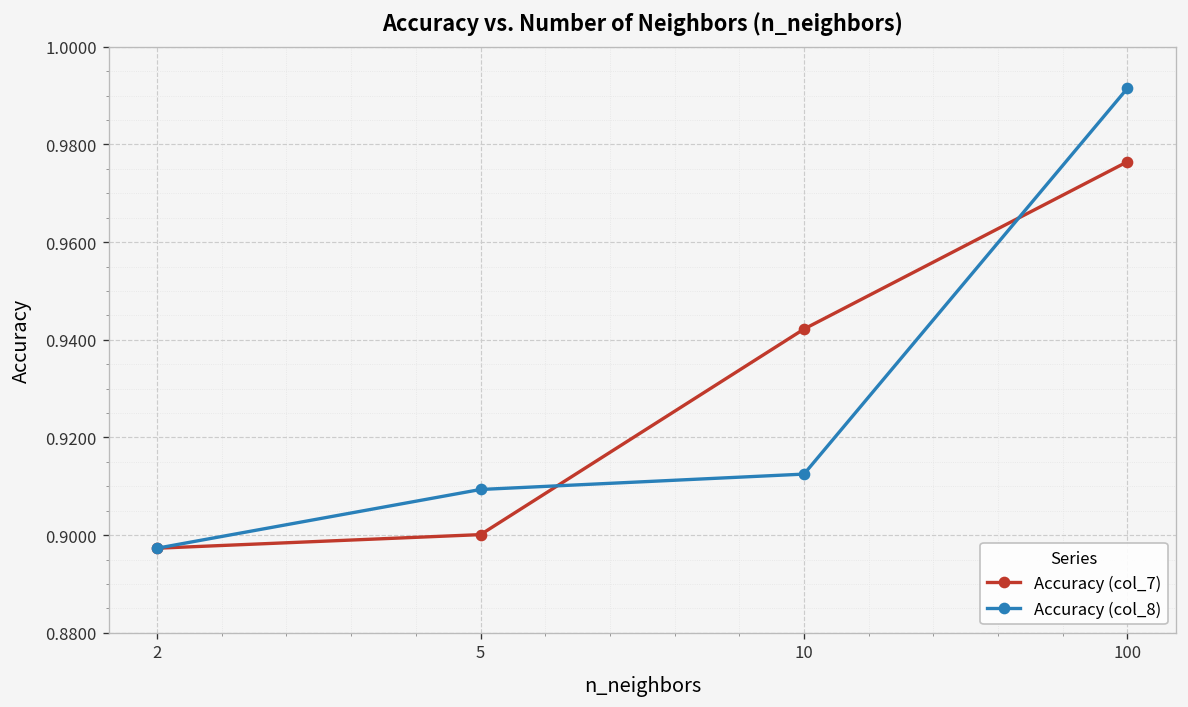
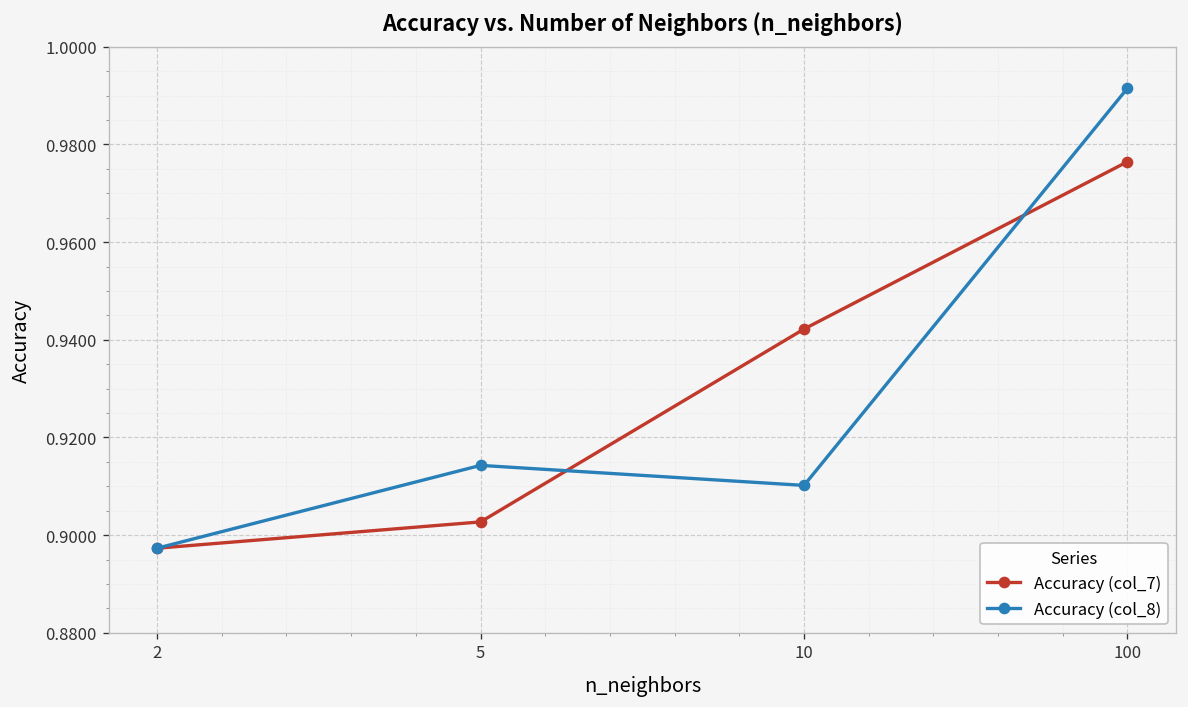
  {
    "Accuracy (col_7)": {
-     "5": 0.900,
+     "5": 0.903,
      "10": 0.942,
      "100": 0.976
    },
    "Accuracy (col_8)": {
-     "5": 0.909,
-     "10": 0.913,
+     "5": 0.914,
+     "10": 0.910,
      "100": 0.992
    }
  }
